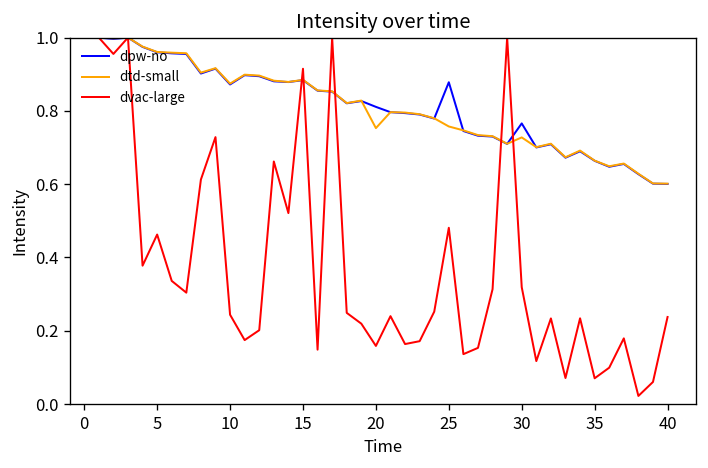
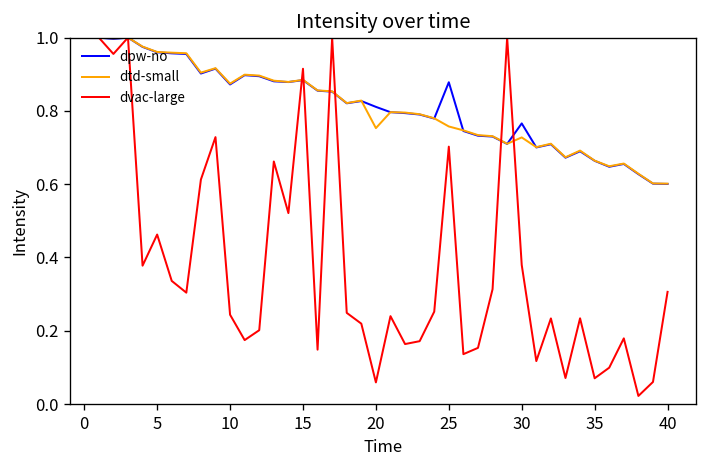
  {
    "dpw-no": {
      "20": 0.81,
      "25": 0.88,
      "30": 0.77
    },
    "dtd-small": {
      "20": 0.75,
      "25": 0.76,
      "30": 0.73
    },
    "dvac-large": {
      "5": 0.46,
      "10": 0.24,
      "15": 0.91,
-     "20": 0.16,
-     "25": 0.48,
-     "30": 0.32,
+     "20": 0.06,
+     "25": 0.70,
+     "30": 0.38,
      "35": 0.07,
-     "40": 0.24
+     "40": 0.31
    }
  }
